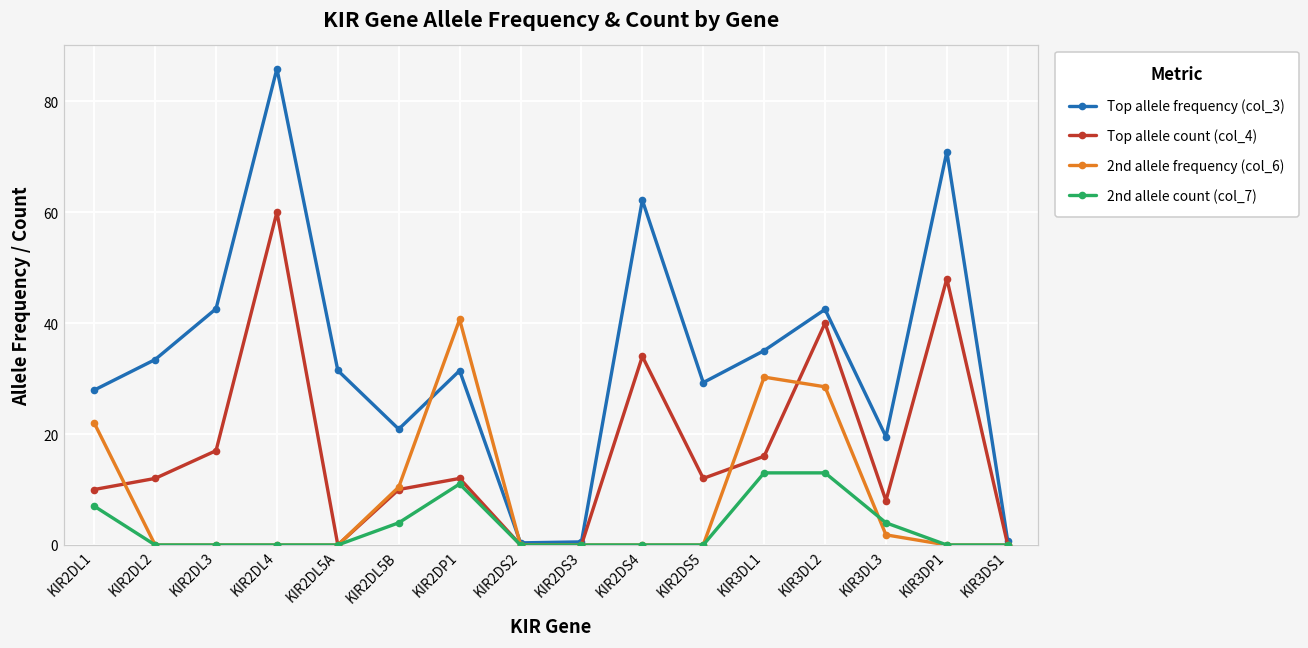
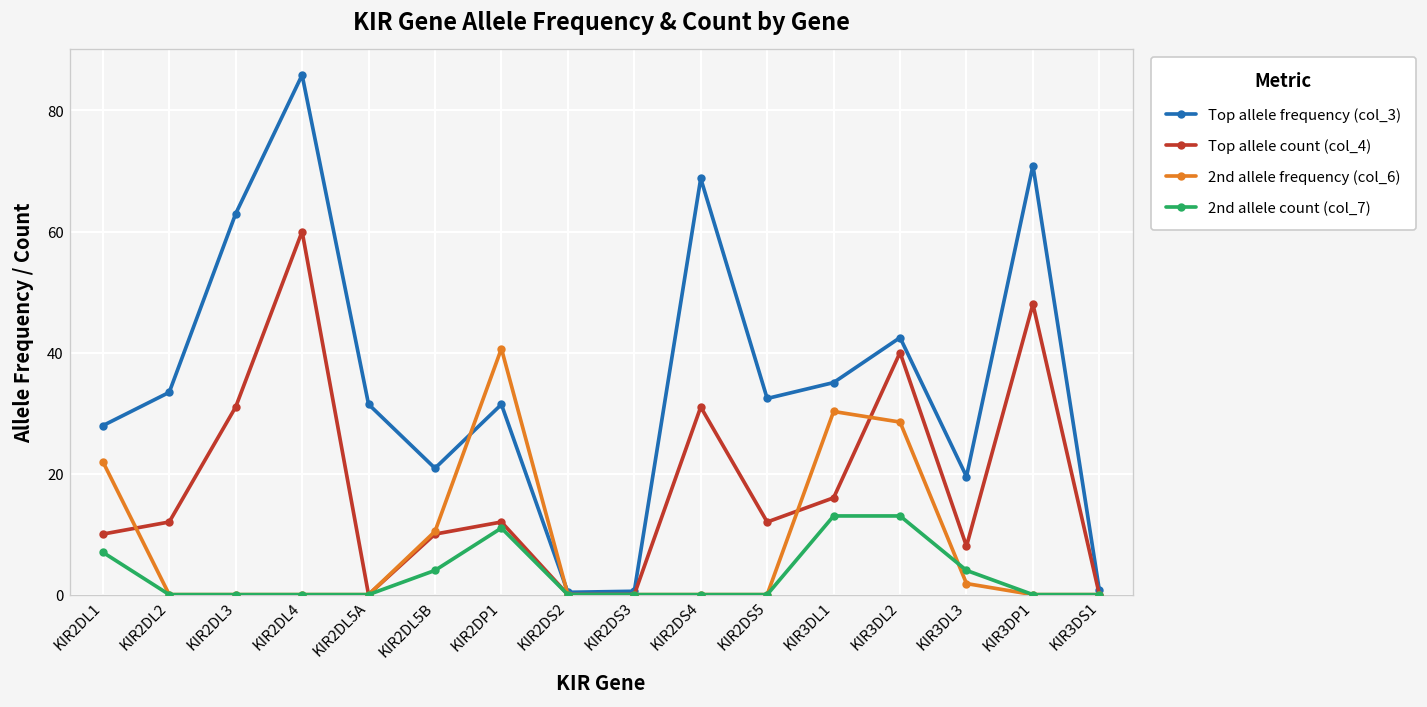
  {
    "Top allele frequency (col_3)": {
      "KIR2DL1": 28,
      "KIR2DL2": 33,
-     "KIR2DL3": 43,
+     "KIR2DL3": 63,
      "KIR2DL4": 86,
      "KIR2DL5A": 31,
      "KIR2DL5B": 21,
      "KIR2DP1": 31,
      "KIR2DS3": 1,
-     "KIR2DS4": 62,
-     "KIR2DS5": 29,
+     "KIR2DS4": 69,
+     "KIR2DS5": 32,
      "KIR3DL1": 35,
      "KIR3DL2": 42,
      "KIR3DL3": 20,
      "KIR3DP1": 71,
      "KIR3DS1": 1
    },
    "Top allele count (col_4)": {
      "KIR2DL1": 10,
      "KIR2DL2": 12,
-     "KIR2DL3": 17,
+     "KIR2DL3": 31,
      "KIR2DL4": 60,
      "KIR2DP1": 12,
-     "KIR2DS4": 34,
+     "KIR2DS4": 31,
      "KIR2DS5": 12,
      "KIR3DL1": 16,
      "KIR3DL2": 40,
      "KIR3DL3": 8,
      "KIR3DP1": 48
    },
    "2nd allele frequency (col_6)": {
      "KIR2DL1": 22,
      "KIR2DP1": 41,
      "KIR3DL1": 30,
      "KIR3DL2": 29,
      "KIR3DL3": 2
    },
    "2nd allele count (col_7)": {
      "KIR2DL1": 7,
      "KIR2DL5B": 4,
      "KIR2DP1": 11,
      "KIR3DL1": 13,
      "KIR3DL2": 13,
      "KIR3DL3": 4
    }
  }
